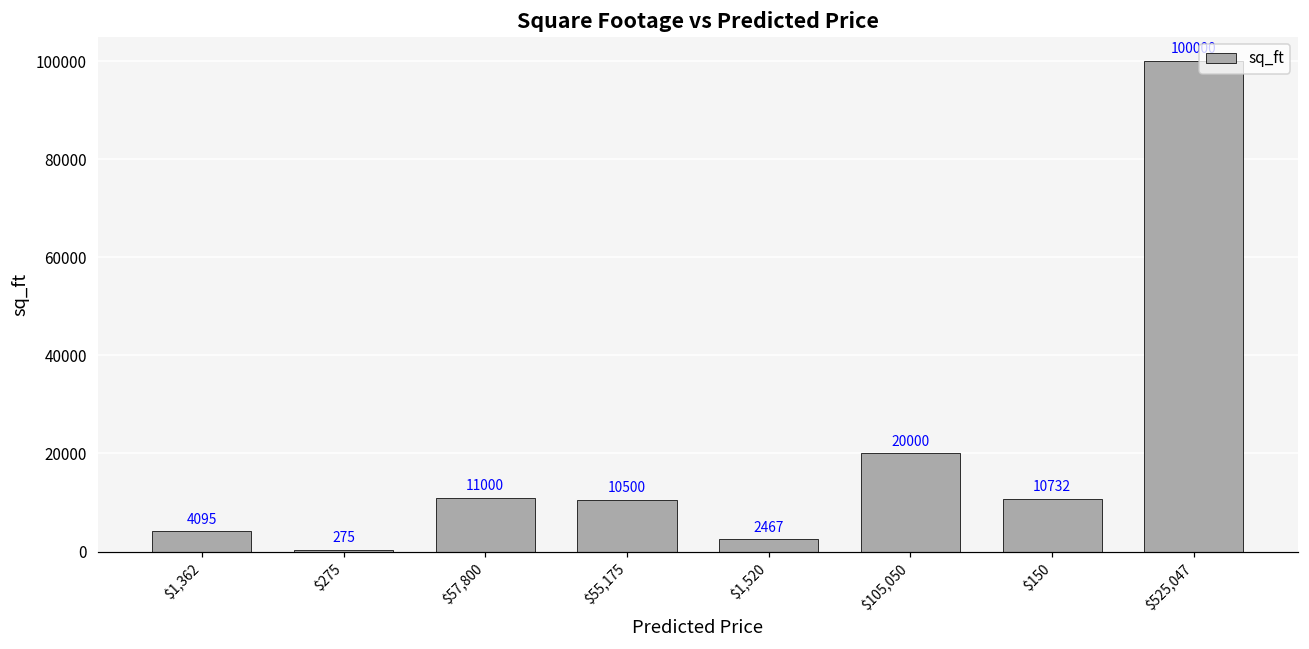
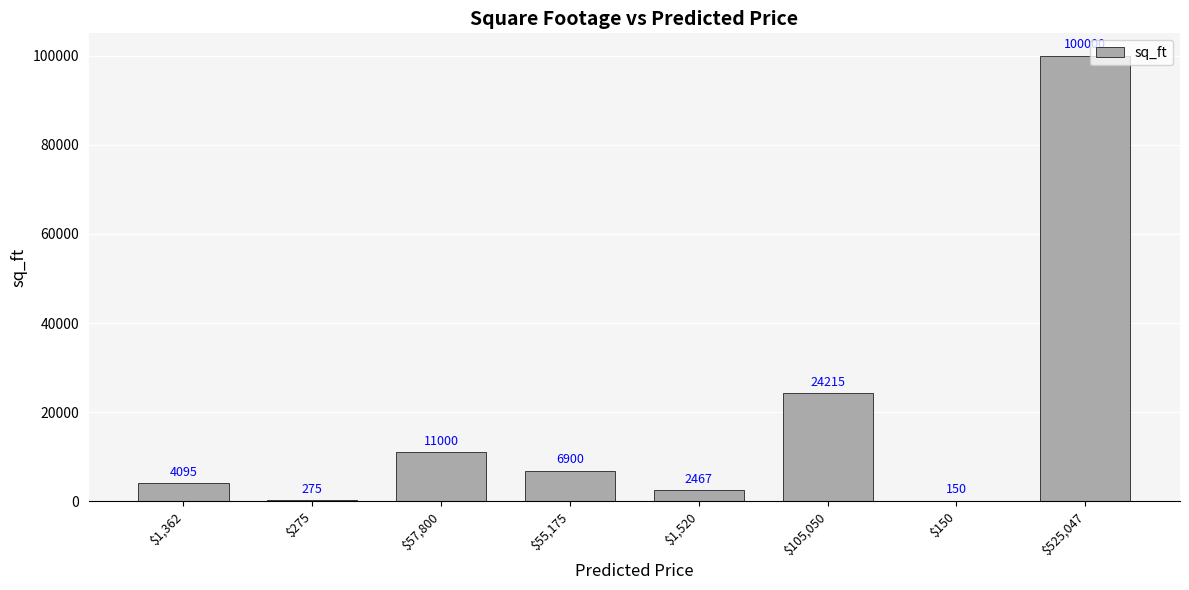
  {
    "$1,362": 4095,
    "$275": 275,
    "$57,800": 11000,
-   "$55,175": 10500,
+   "$55,175": 6900,
    "$1,520": 2467,
-   "$105,050": 20000,
-   "$150": 10732
+   "$105,050": 24215,
+   "$150": 150
  }
